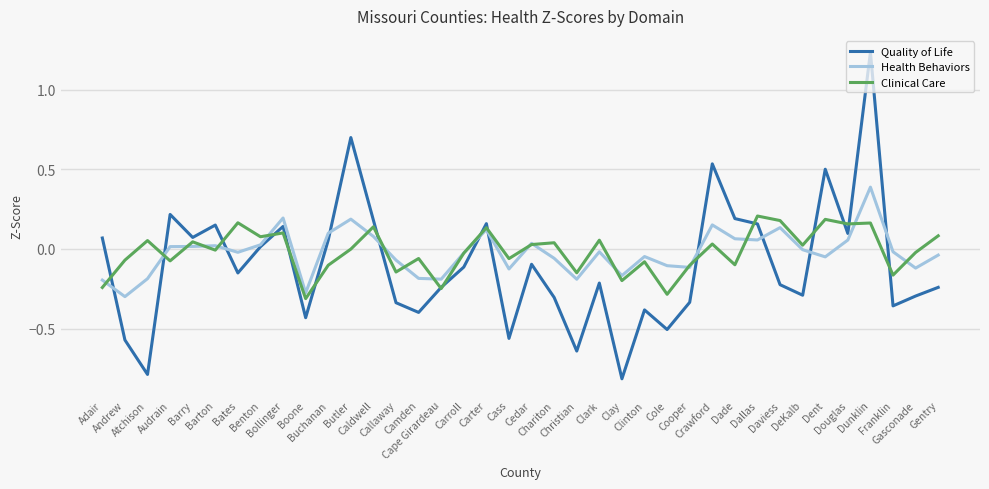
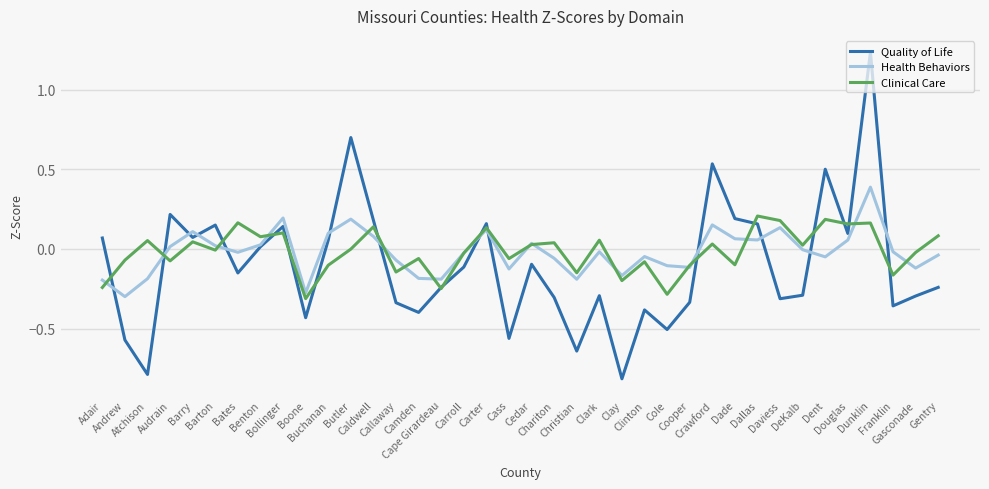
  {
    "Quality of Life": {
      "Adair": 0.07,
      "Andrew": -0.57,
      "Atchison": -0.79,
      "Audrain": 0.22,
      "Barry": 0.07,
      "Barton": 0.15,
      "Bates": -0.15,
      "Bollinger": 0.14,
      "Boone": -0.43,
      "Buchanan": 0.06,
      "Butler": 0.70,
      "Caldwell": 0.18,
      "Callaway": -0.34,
      "Camden": -0.40,
      "Carroll": -0.11,
      "Carter": 0.16,
      "Cass": -0.56,
      "Cedar": -0.10,
      "Chariton": -0.30,
      "Christian": -0.64,
-     "Clark": -0.21,
+     "Clark": -0.29,
      "Clay": -0.81,
      "Clinton": -0.38,
      "Cole": -0.51,
      "Cooper": -0.33,
      "Crawford": 0.53,
      "Dade": 0.19,
      "Dallas": 0.16,
-     "Daviess": -0.22,
+     "Daviess": -0.31,
      "DeKalb": -0.29,
      "Dent": 0.50,
      "Douglas": 0.10,
      "Franklin": -0.36,
      "Gasconade": -0.30,
      "Gentry": -0.24
    },
    "Health Behaviors": {
      "Adair": -0.20,
      "Andrew": -0.30,
      "Atchison": -0.19,
      "Audrain": 0.01,
-     "Barry": 0.02,
+     "Barry": 0.11,
      "Barton": 0.02,
      "Bates": -0.02,
      "Bollinger": 0.19,
      "Boone": -0.28,
      "Buchanan": 0.10,
      "Butler": 0.19,
      "Caldwell": 0.08,
      "Callaway": -0.07,
      "Camden": -0.18,
      "Cape Girardeau": -0.19,
      "Cass": -0.13,
      "Chariton": -0.06,
      "Christian": -0.19,
      "Clark": -0.02,
      "Clay": -0.17,
      "Clinton": -0.05,
      "Cole": -0.10,
      "Crawford": 0.15,
      "Dade": 0.06,
      "Dallas": 0.06,
      "Daviess": 0.13,
      "DeKalb": 0.00,
      "Dent": -0.05,
      "Douglas": 0.06,
      "Dunklin": 0.39,
      "Franklin": -0.02,
      "Gasconade": -0.12,
      "Gentry": -0.04
    },
    "Clinical Care": {
      "Adair": -0.24,
      "Andrew": -0.07,
      "Atchison": 0.05,
      "Audrain": -0.07,
      "Barry": 0.04,
      "Barton": -0.01,
      "Bates": 0.16,
      "Benton": 0.08,
      "Bollinger": 0.10,
      "Boone": -0.31,
      "Buchanan": -0.10,
      "Butler": 0.00,
      "Caldwell": 0.14,
      "Callaway": -0.14,
      "Camden": -0.06,
      "Cass": -0.06,
      "Chariton": 0.04,
      "Christian": -0.15,
      "Clark": 0.06,
      "Clay": -0.20,
      "Clinton": -0.08,
      "Cole": -0.28,
      "Crawford": 0.03,
      "Dade": -0.10,
      "Dallas": 0.21,
      "Daviess": 0.18,
      "DeKalb": 0.02,
      "Dent": 0.19,
      "Douglas": 0.16,
      "Dunklin": 0.16,
      "Franklin": -0.16,
      "Gasconade": -0.02,
      "Gentry": 0.08
    }
  }
